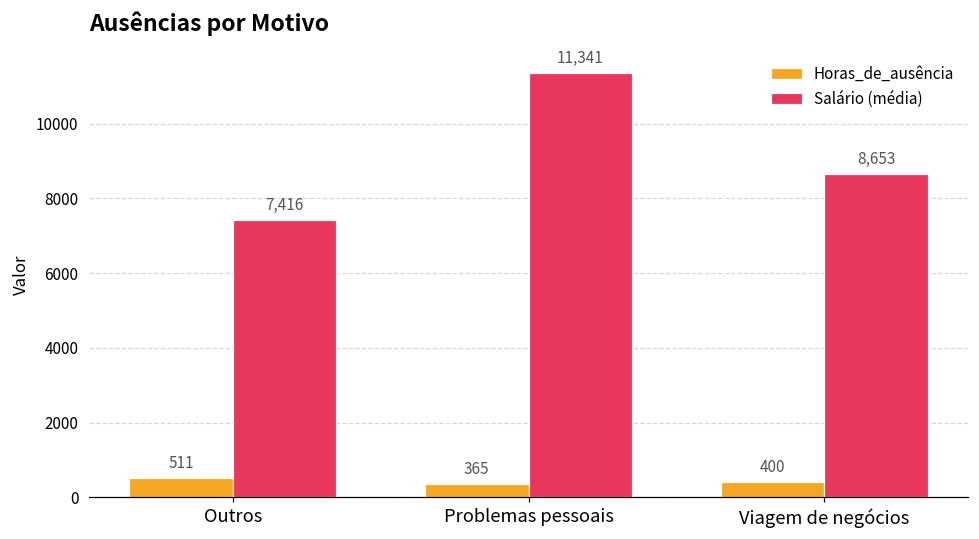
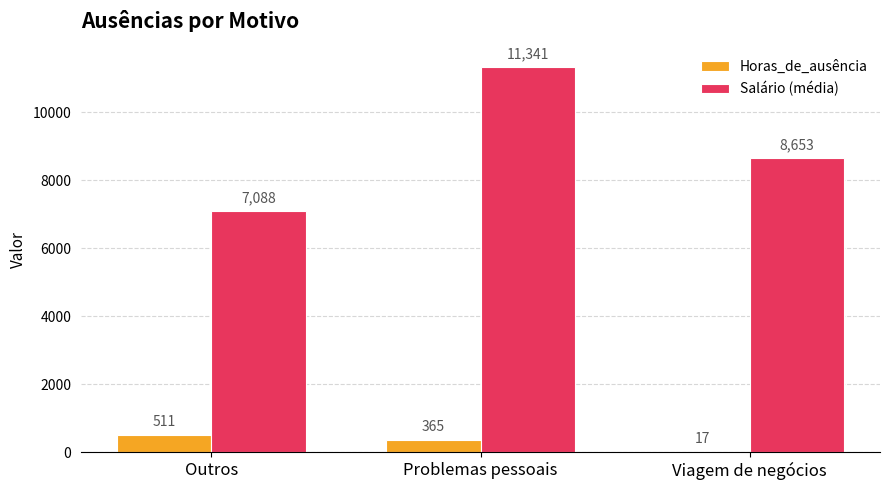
  {
    "Horas_de_ausência": {
      "Outros": "511",
      "Problemas pessoais": "365",
-     "Viagem de negócios": "400"
+     "Viagem de negócios": "17"
    },
    "Salário (média)": {
-     "Outros": "7,416",
+     "Outros": "7,088",
      "Problemas pessoais": "11,341",
      "Viagem de negócios": "8,653"
    }
  }
